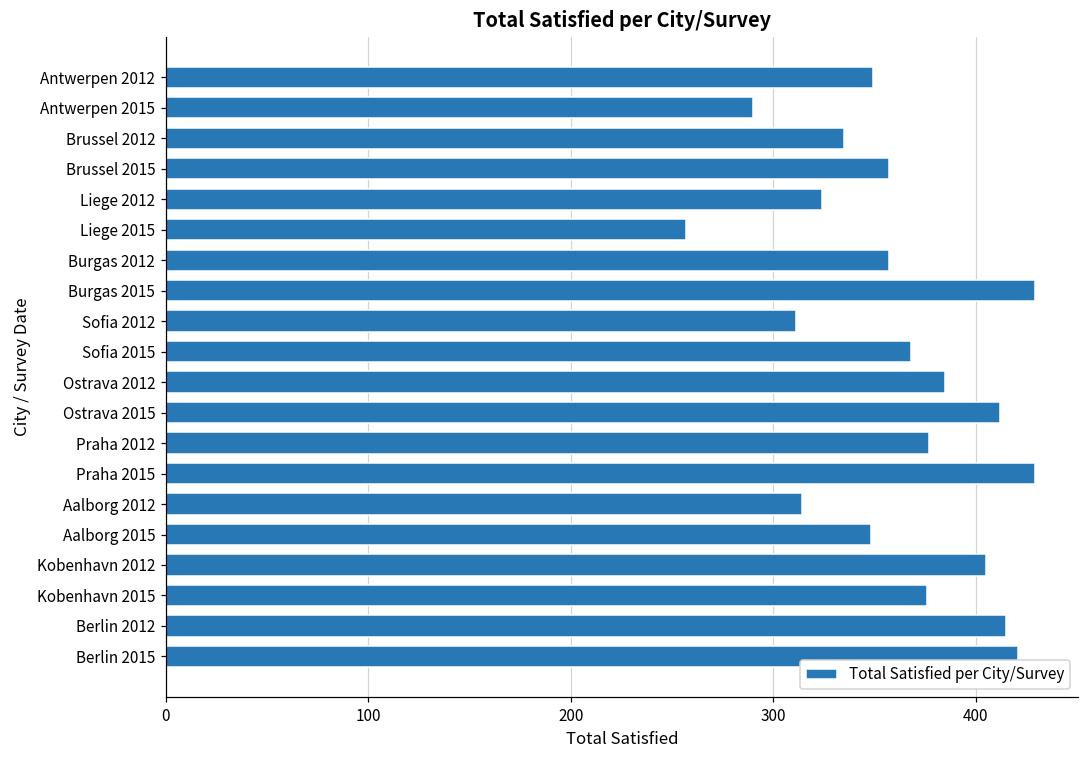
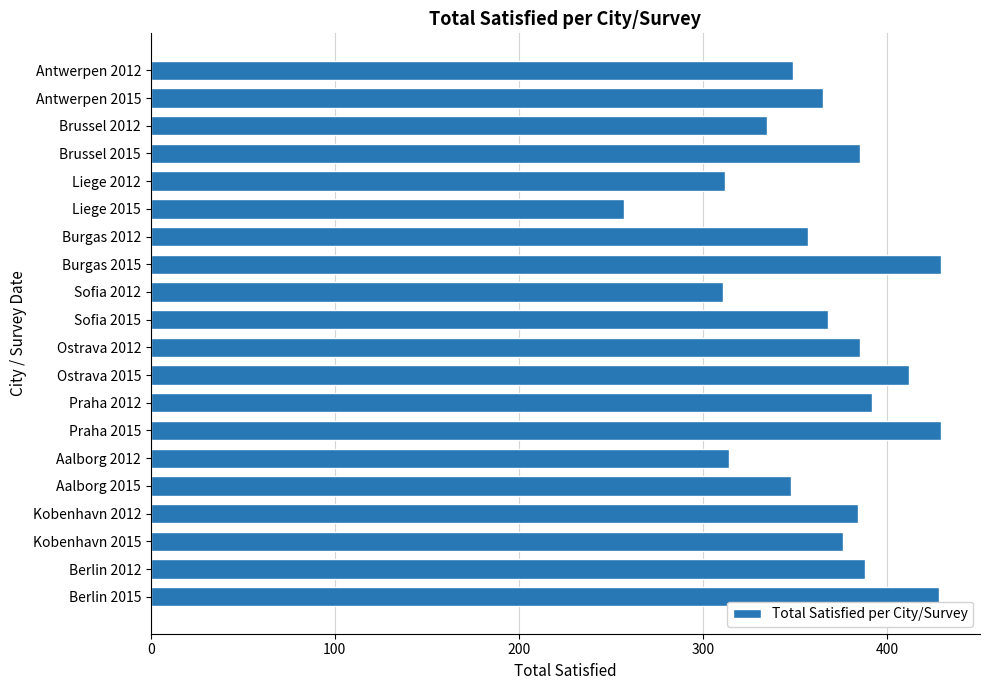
  {
    "Antwerpen 2012": 349,
-   "Antwerpen 2015": 290,
+   "Antwerpen 2015": 365,
    "Brussel 2012": 335,
-   "Brussel 2015": 357,
-   "Liege 2012": 324,
+   "Brussel 2015": 385,
+   "Liege 2012": 312,
    "Liege 2015": 257,
    "Burgas 2012": 357,
    "Burgas 2015": 429,
    "Sofia 2012": 311,
    "Sofia 2015": 368,
    "Ostrava 2012": 385,
    "Ostrava 2015": 412,
-   "Praha 2012": 377,
+   "Praha 2012": 392,
    "Praha 2015": 429,
    "Aalborg 2012": 314,
    "Aalborg 2015": 348,
-   "Kobenhavn 2012": 405,
+   "Kobenhavn 2012": 384,
    "Kobenhavn 2015": 376,
-   "Berlin 2012": 415,
-   "Berlin 2015": 421
+   "Berlin 2012": 388,
+   "Berlin 2015": 428
  }
